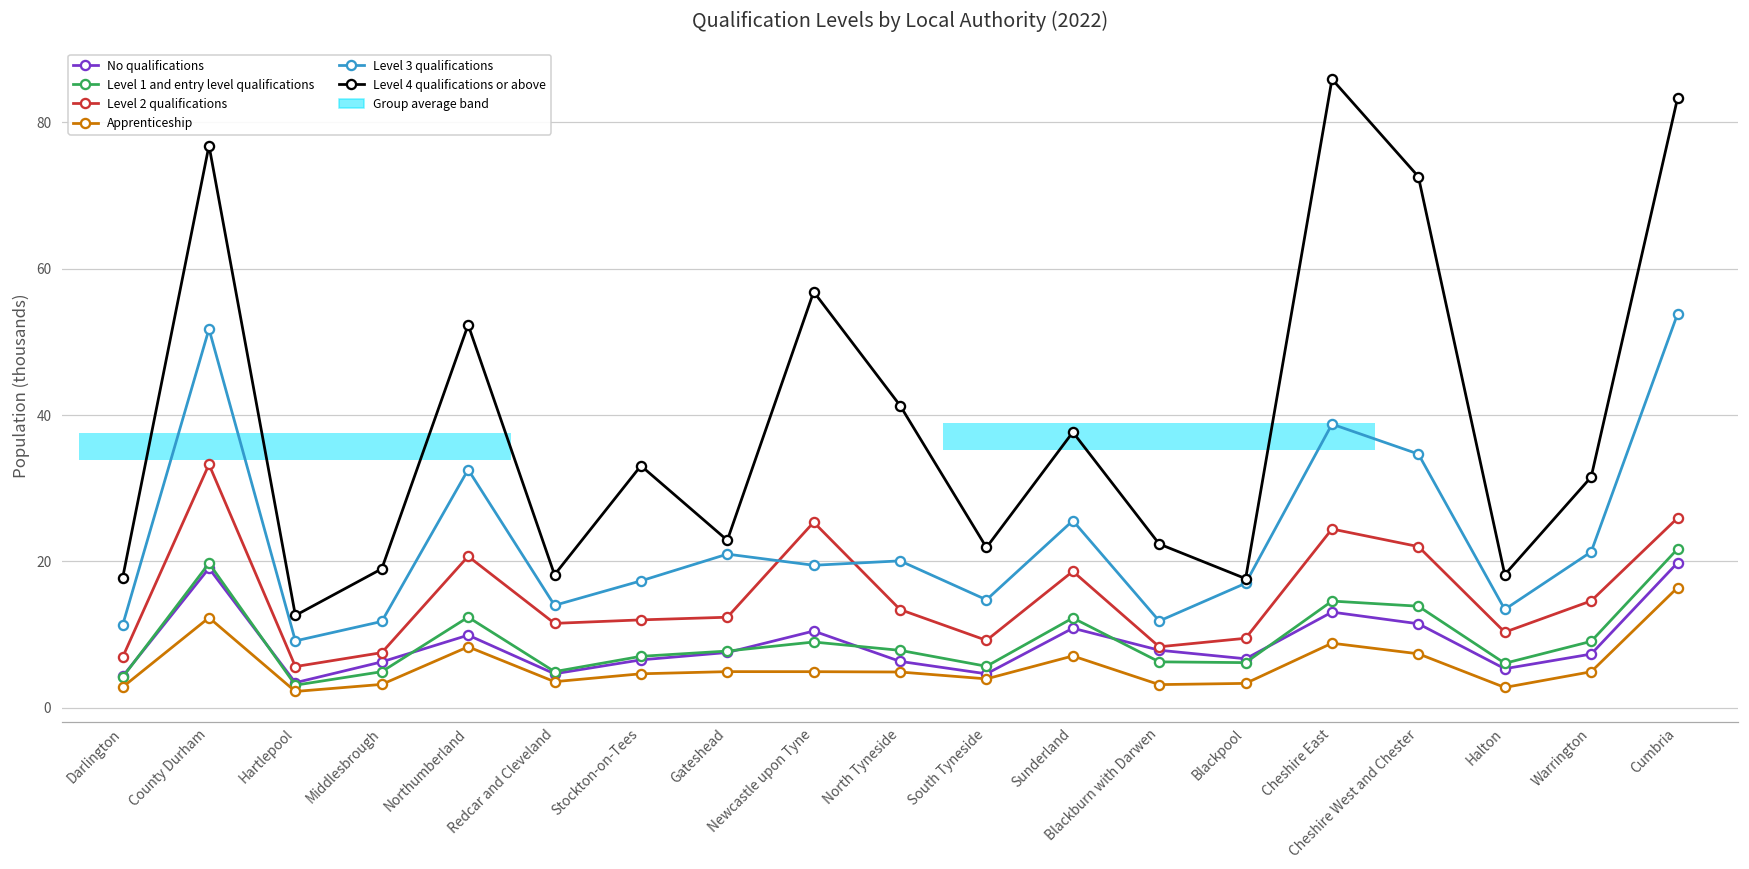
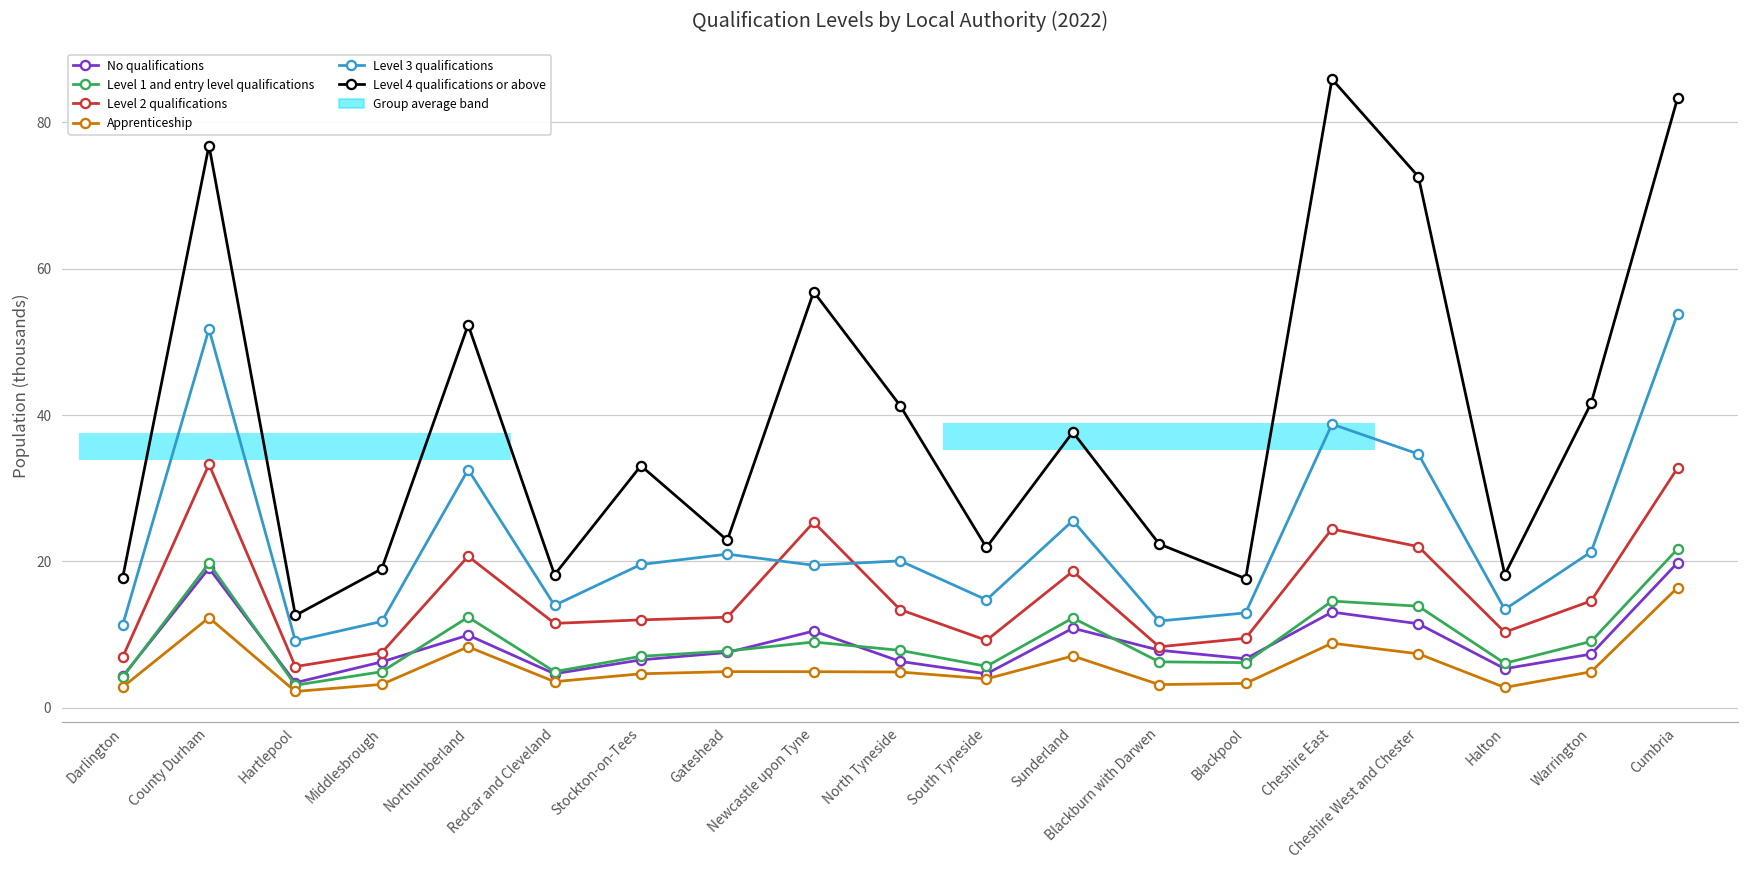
  {
    "No qualifications": {
      "County Durham": 19,
      "Middlesbrough": 6,
      "Northumberland": 10,
      "Stockton-on-Tees": 7,
      "Newcastle upon Tyne": 11,
      "North Tyneside": 6,
      "South Tyneside": 5,
      "Sunderland": 11,
      "Blackburn with Darwen": 8,
      "Blackpool": 7,
      "Cheshire East": 13,
      "Cheshire West and Chester": 11,
      "Halton": 5,
      "Warrington": 7,
      "Cumbria": 20
    },
    "Level 1 and entry level qualifications": {
      "County Durham": 20,
      "Middlesbrough": 5,
      "Northumberland": 12,
      "Stockton-on-Tees": 7,
      "Newcastle upon Tyne": 9,
      "North Tyneside": 8,
      "South Tyneside": 6,
      "Sunderland": 12,
      "Blackburn with Darwen": 6,
      "Blackpool": 6,
      "Cheshire East": 15,
      "Cheshire West and Chester": 14,
      "Halton": 6,
      "Warrington": 9,
      "Cumbria": 22
    },
    "Level 2 qualifications": {
      "Darlington": 7,
      "County Durham": 33,
      "Hartlepool": 6,
      "Middlesbrough": 8,
      "Northumberland": 21,
      "Redcar and Cleveland": 12,
      "Stockton-on-Tees": 12,
      "Gateshead": 12,
      "Newcastle upon Tyne": 25,
      "North Tyneside": 13,
      "South Tyneside": 9,
      "Sunderland": 19,
      "Blackburn with Darwen": 8,
      "Blackpool": 10,
      "Cheshire East": 24,
      "Cheshire West and Chester": 22,
      "Halton": 10,
      "Warrington": 15,
-     "Cumbria": 26
+     "Cumbria": 33
    },
    "Apprenticeship": {
      "Darlington": 3,
      "County Durham": 12,
      "Hartlepool": 2,
      "Middlesbrough": 3,
      "Northumberland": 8,
      "Redcar and Cleveland": 4,
      "Stockton-on-Tees": 5,
      "Gateshead": 5,
      "Newcastle upon Tyne": 5,
      "North Tyneside": 5,
      "South Tyneside": 4,
      "Sunderland": 7,
      "Blackburn with Darwen": 3,
      "Blackpool": 3,
      "Cheshire East": 9,
      "Cheshire West and Chester": 7,
      "Halton": 3,
      "Warrington": 5,
      "Cumbria": 16
    },
    "Level 3 qualifications": {
      "Darlington": 11,
      "County Durham": 52,
      "Hartlepool": 9,
      "Middlesbrough": 12,
      "Northumberland": 33,
      "Redcar and Cleveland": 14,
-     "Stockton-on-Tees": 17,
+     "Stockton-on-Tees": 20,
      "Gateshead": 21,
      "Newcastle upon Tyne": 19,
      "North Tyneside": 20,
      "South Tyneside": 15,
      "Sunderland": 26,
      "Blackburn with Darwen": 12,
-     "Blackpool": 17,
+     "Blackpool": 13,
      "Cheshire East": 39,
      "Cheshire West and Chester": 35,
      "Halton": 13,
      "Warrington": 21,
      "Cumbria": 54
    },
    "Level 4 qualifications or above": {
      "Darlington": 18,
      "County Durham": 77,
      "Hartlepool": 13,
      "Middlesbrough": 19,
      "Northumberland": 52,
      "Redcar and Cleveland": 18,
      "Stockton-on-Tees": 33,
      "Gateshead": 23,
      "Newcastle upon Tyne": 57,
      "North Tyneside": 41,
      "South Tyneside": 22,
      "Sunderland": 38,
      "Blackburn with Darwen": 22,
      "Blackpool": 18,
      "Cheshire East": 86,
      "Cheshire West and Chester": 73,
      "Halton": 18,
-     "Warrington": 32,
+     "Warrington": 42,
      "Cumbria": 83
    }
  }
